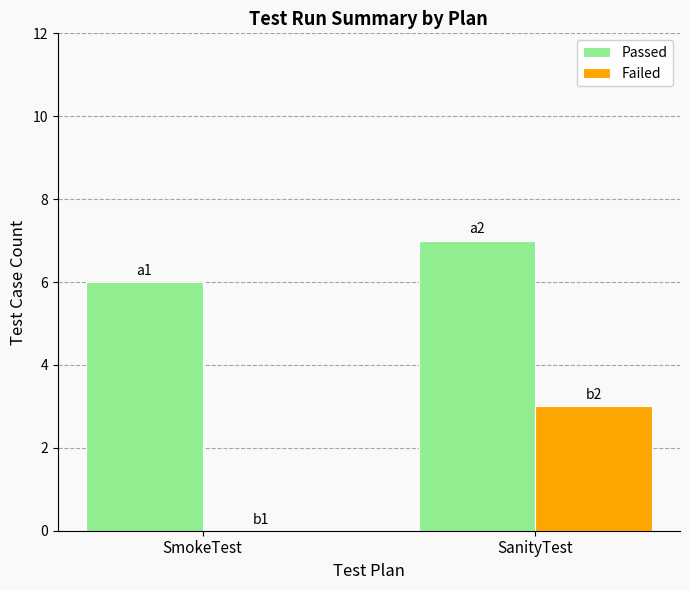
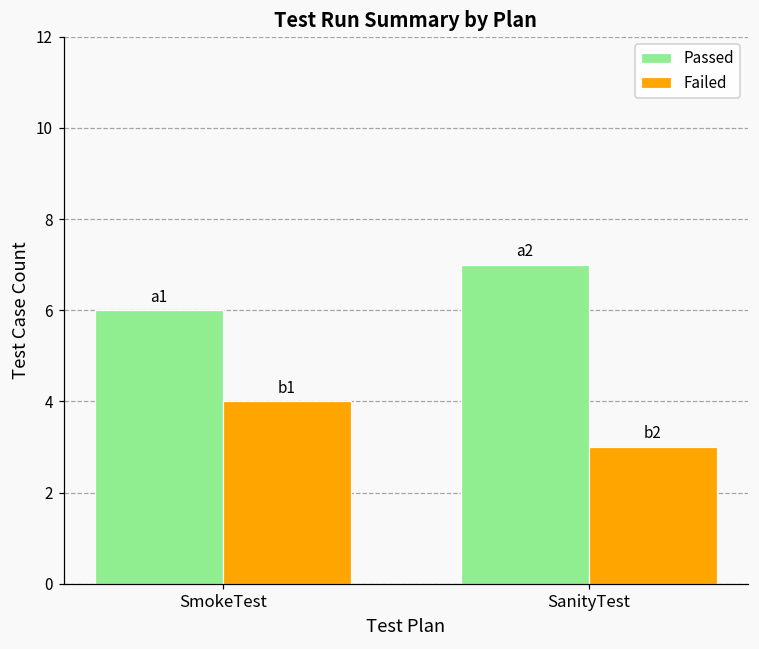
  {
    "Passed": {
      "SmokeTest": 6,
      "SanityTest": 7
    },
    "Failed": {
-     "SmokeTest": 0,
+     "SmokeTest": 4,
      "SanityTest": 3
    }
  }
